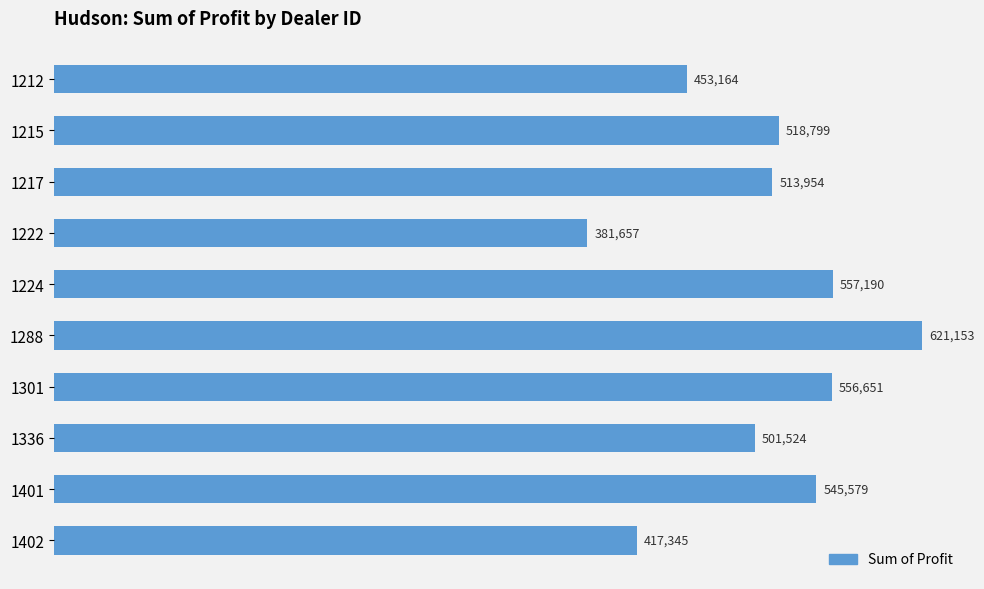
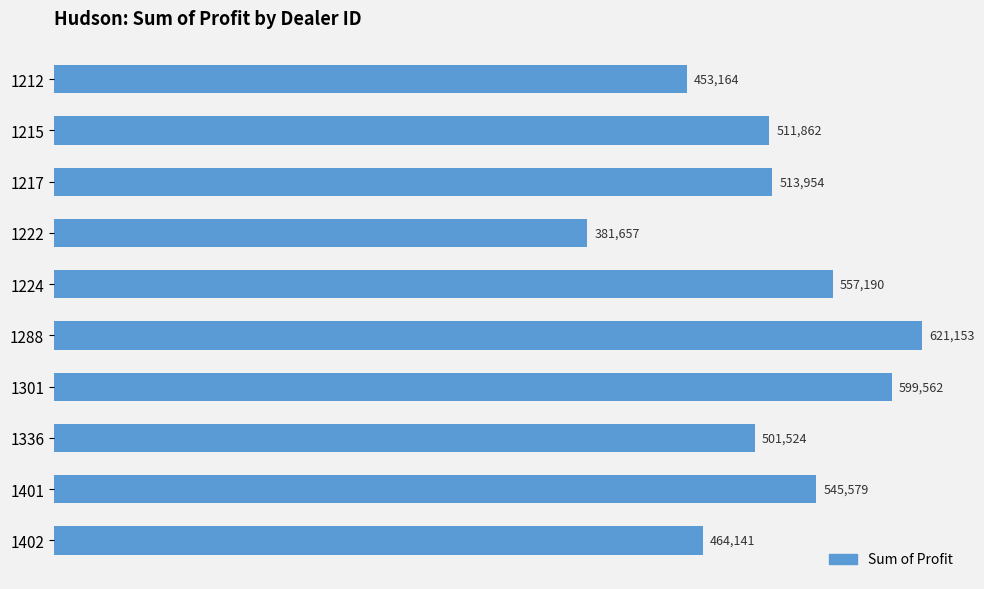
  {
    "1212": "453,164",
-   "1215": "518,799",
+   "1215": "511,862",
    "1217": "513,954",
    "1222": "381,657",
    "1224": "557,190",
    "1288": "621,153",
-   "1301": "556,651",
+   "1301": "599,562",
    "1336": "501,524",
    "1401": "545,579",
-   "1402": "417,345"
+   "1402": "464,141"
  }
